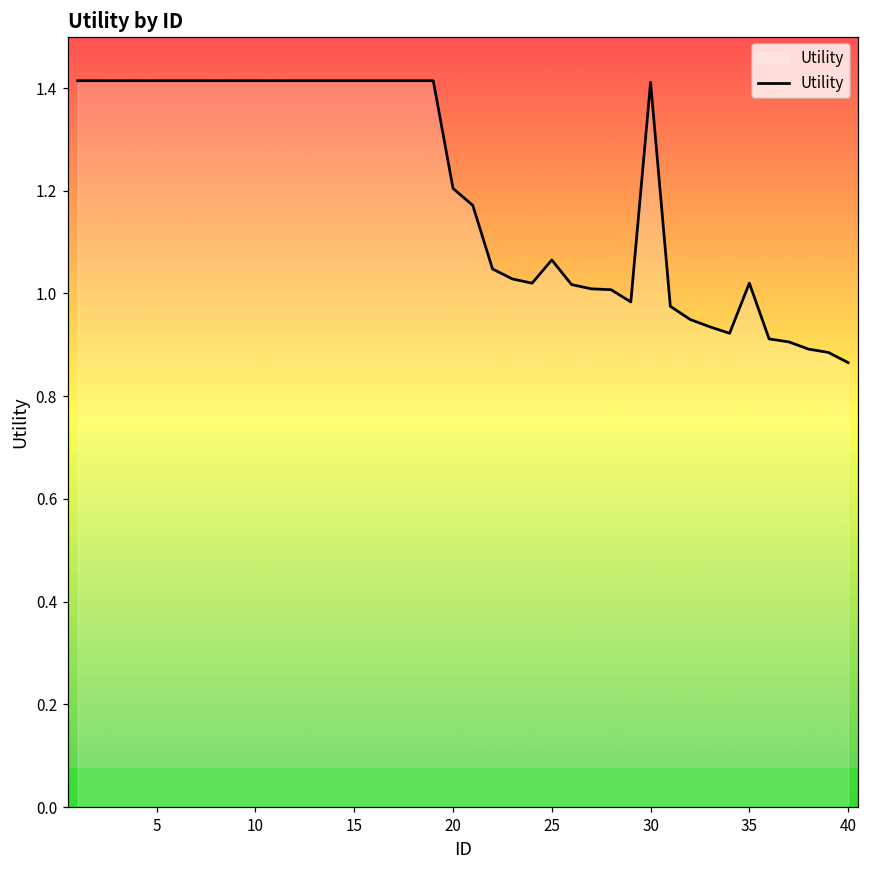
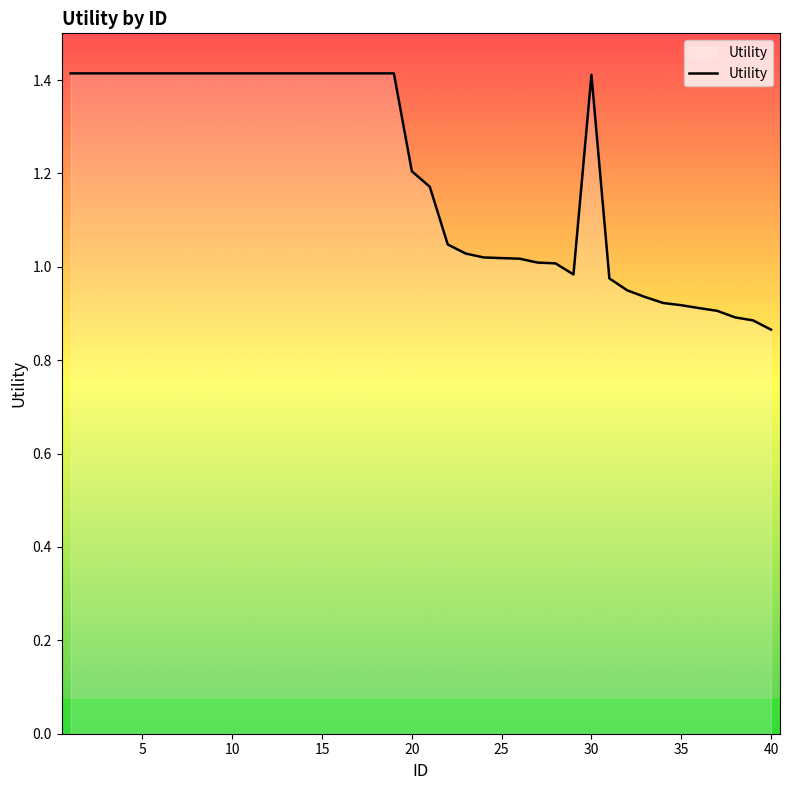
  {
    "5": 1.41,
    "10": 1.41,
    "15": 1.41,
    "20": 1.20,
-   "25": 1.07,
+   "25": 1.02,
    "30": 1.41,
-   "35": 1.02,
+   "35": 0.92,
    "40": 0.87
  }
